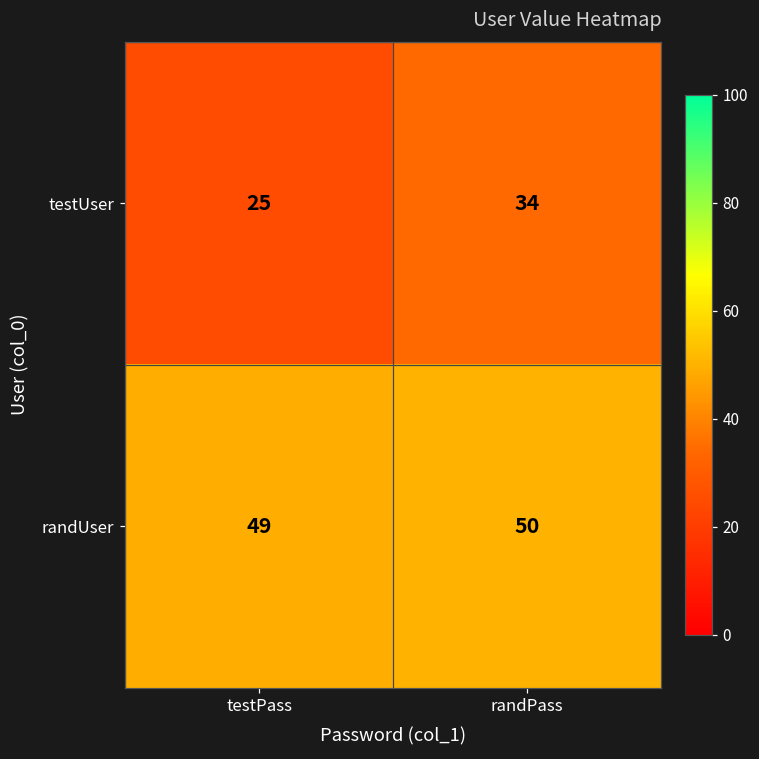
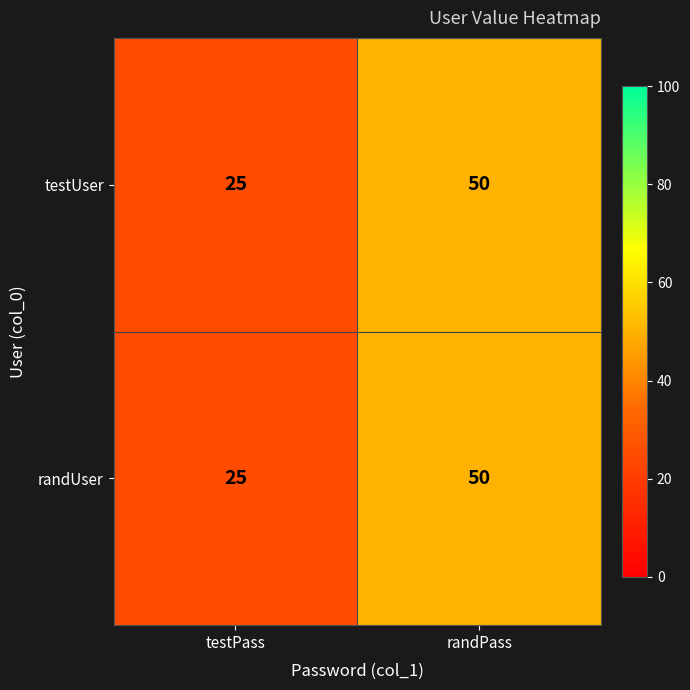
  {
    "testUser": {
      "testPass": 25,
-     "randPass": 34
+     "randPass": 50
    },
    "randUser": {
-     "testPass": 49,
+     "testPass": 25,
      "randPass": 50
    }
  }
